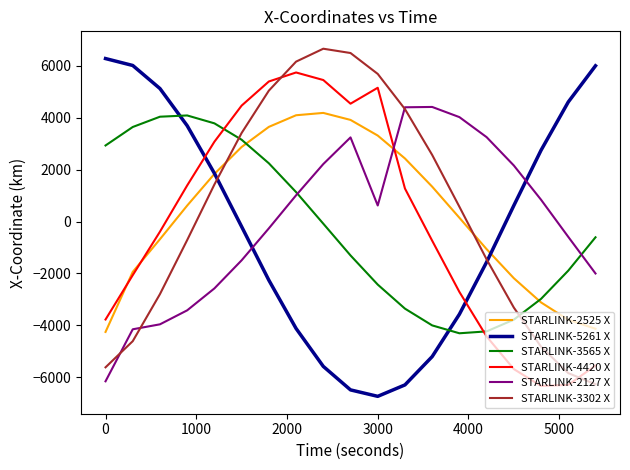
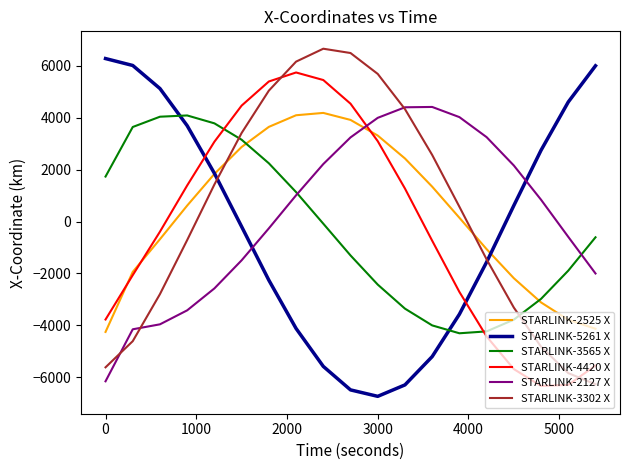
  {
    "STARLINK-2525 X": {
      "0": -4300,
      "3000": 3300
    },
    "STARLINK-5261 X": {
      "0": 6300,
      "3000": -6700
    },
    "STARLINK-3565 X": {
-     "0": 2900,
+     "0": 1700,
      "3000": -2400
    },
    "STARLINK-4420 X": {
      "0": -3800,
-     "3000": 5200
+     "3000": 3100
    },
    "STARLINK-2127 X": {
      "0": -6200,
-     "3000": 600
+     "3000": 4000
    },
    "STARLINK-3302 X": {
      "0": -5600,
      "3000": 5700
    }
  }
